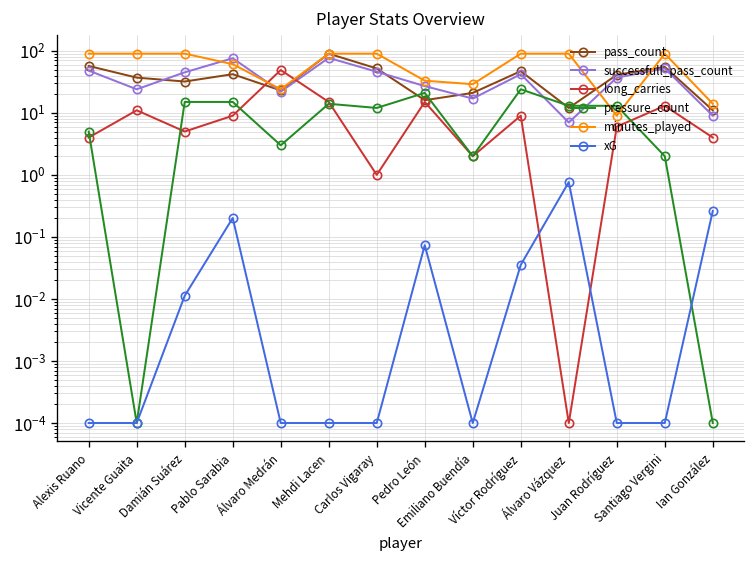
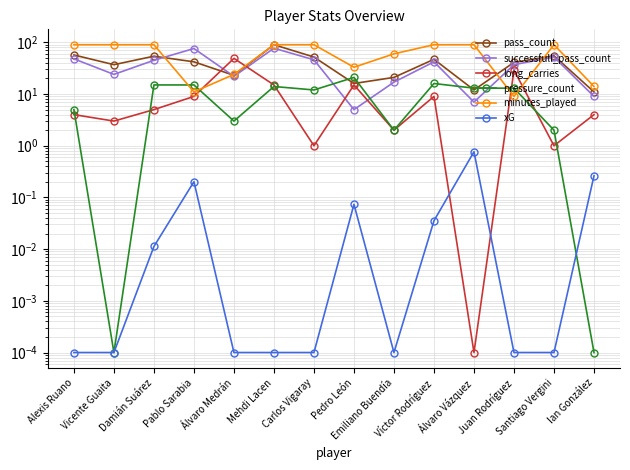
  {
    "pass_count": {
      "Alexis Ruano": 60,
      "Vicente Guaita": 40,
-     "Damián Suárez": 30,
+     "Damián Suárez": 50,
      "Pablo Sarabia": 40,
      "Carlos Vigaray": 50,
      "Emiliano Buendía": 21,
      "Ian González": 11
    },
    "successfull_pass_count": {
      "Alexis Ruano": 50,
      "Vicente Guaita": 20,
      "Damián Suárez": 50,
      "Pablo Sarabia": 80,
      "Mehdi Lacen": 80,
      "Carlos Vigaray": 50,
-     "Pedro León": 30,
+     "Pedro León": 5,
      "Emiliano Buendía": 17,
      "Álvaro Vázquez": 7,
      "Ian González": 9
    },
    "long_carries": {
      "Alexis Ruano": 4,
-     "Vicente Guaita": 11,
+     "Vicente Guaita": 3,
      "Damián Suárez": 5,
      "Pablo Sarabia": 9,
      "Álvaro Medrán": 50,
      "Carlos Vigaray": 1,
      "Víctor Rodríguez": 9,
      "Álvaro Vázquez": 0.00010,
-     "Juan Rodríguez": 6,
-     "Santiago Vergini": 13,
+     "Juan Rodríguez": 30,
+     "Santiago Vergini": 1,
      "Ian González": 4
    },
    "pressure_count": {
      "Alexis Ruano": 5,
      "Damián Suárez": 15,
      "Pablo Sarabia": 15,
      "Álvaro Medrán": 3,
      "Carlos Vigaray": 12,
      "Pedro León": 21,
-     "Víctor Rodríguez": 20,
+     "Víctor Rodríguez": 16,
      "Juan Rodríguez": 13,
      "Santiago Vergini": 2,
      "Ian González": 0.00010
    },
    "minutes_played": {
      "Alexis Ruano": 90,
      "Vicente Guaita": 90,
      "Damián Suárez": 90,
-     "Pablo Sarabia": 60,
+     "Pablo Sarabia": 11,
      "Carlos Vigaray": 90,
      "Pedro León": 30,
-     "Emiliano Buendía": 30,
+     "Emiliano Buendía": 60,
      "Víctor Rodríguez": 90,
      "Álvaro Vázquez": 90,
      "Juan Rodríguez": 9,
      "Santiago Vergini": 90,
      "Ian González": 14
    },
    "xG": {
      "Alexis Ruano": 0.00010,
      "Damián Suárez": 0.011,
      "Pablo Sarabia": 0.20,
      "Álvaro Medrán": 0.00010,
      "Mehdi Lacen": 0.00010,
      "Carlos Vigaray": 0.00010,
      "Pedro León": 0.07,
      "Emiliano Buendía": 0.00010,
      "Víctor Rodríguez": 0.04,
      "Álvaro Vázquez": 0.8,
      "Juan Rodríguez": 0.00010,
      "Santiago Vergini": 0.00010,
      "Ian González": 0.3
    }
  }
